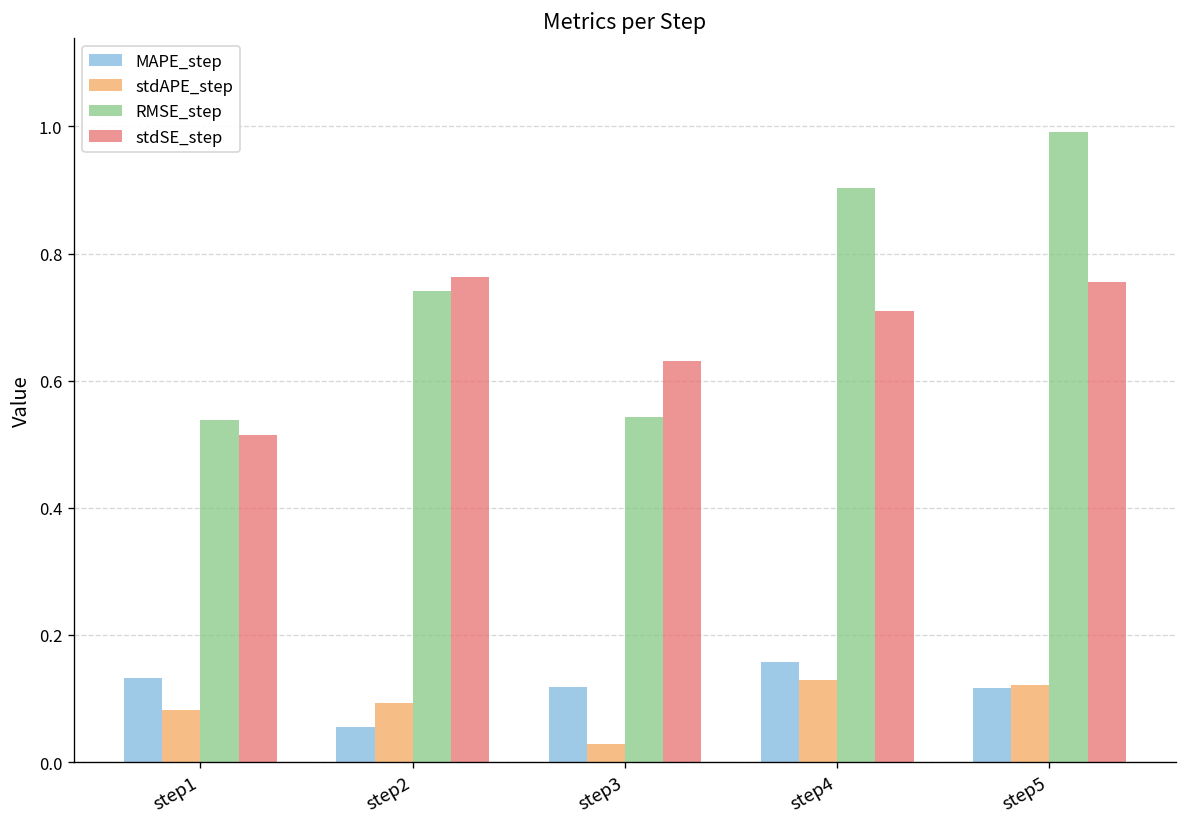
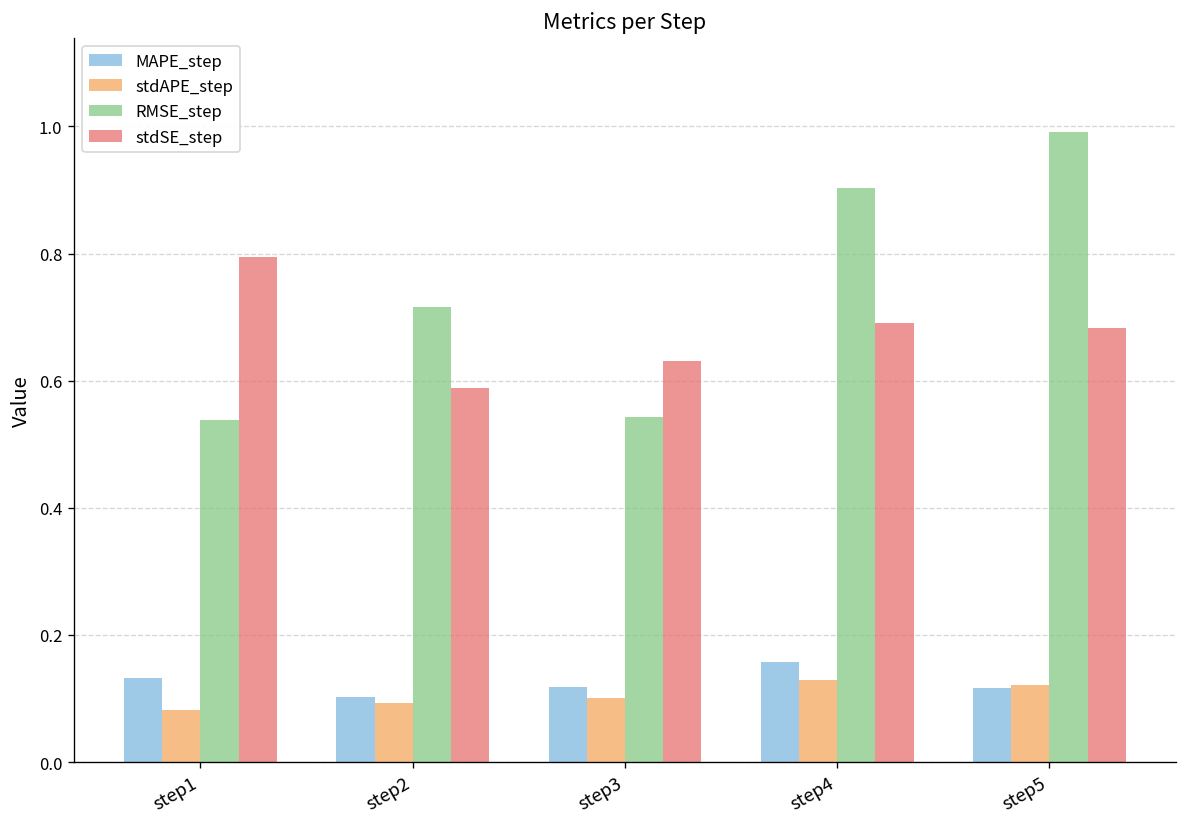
  {
    "MAPE_step": {
      "step1": 0.13,
-     "step2": 0.06,
+     "step2": 0.10,
      "step3": 0.12,
      "step4": 0.16,
      "step5": 0.12
    },
    "stdAPE_step": {
      "step1": 0.08,
      "step2": 0.09,
-     "step3": 0.03,
+     "step3": 0.10,
      "step4": 0.13,
      "step5": 0.12
    },
    "RMSE_step": {
      "step1": 0.54,
-     "step2": 0.74,
+     "step2": 0.72,
      "step3": 0.54,
      "step4": 0.90,
      "step5": 0.99
    },
    "stdSE_step": {
-     "step1": 0.52,
-     "step2": 0.76,
+     "step1": 0.79,
+     "step2": 0.59,
      "step3": 0.63,
-     "step4": 0.71,
-     "step5": 0.76
+     "step4": 0.69,
+     "step5": 0.68
    }
  }
